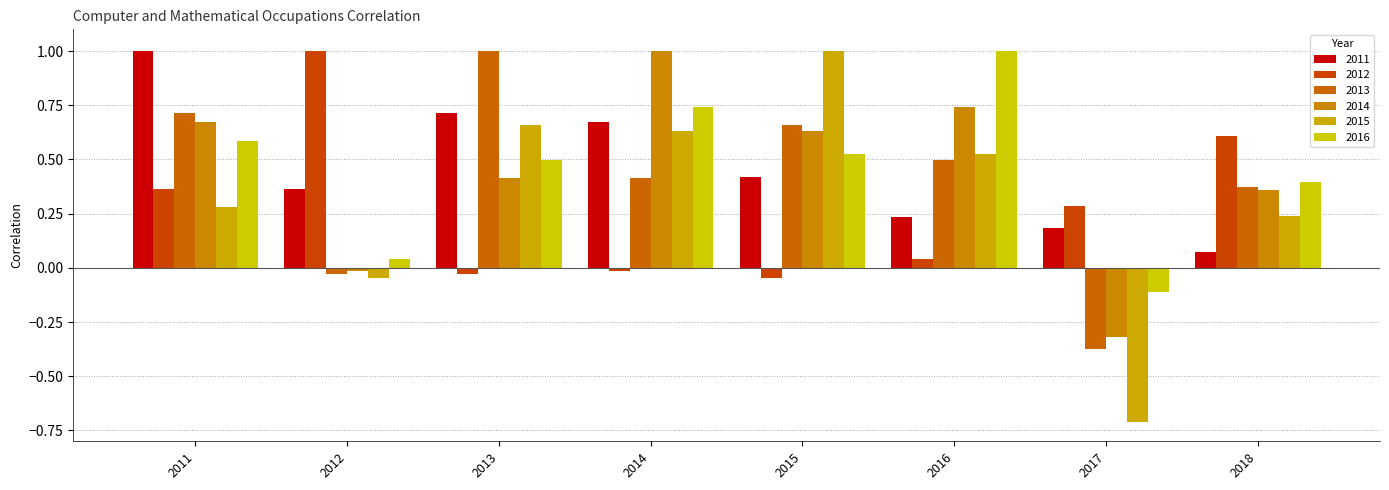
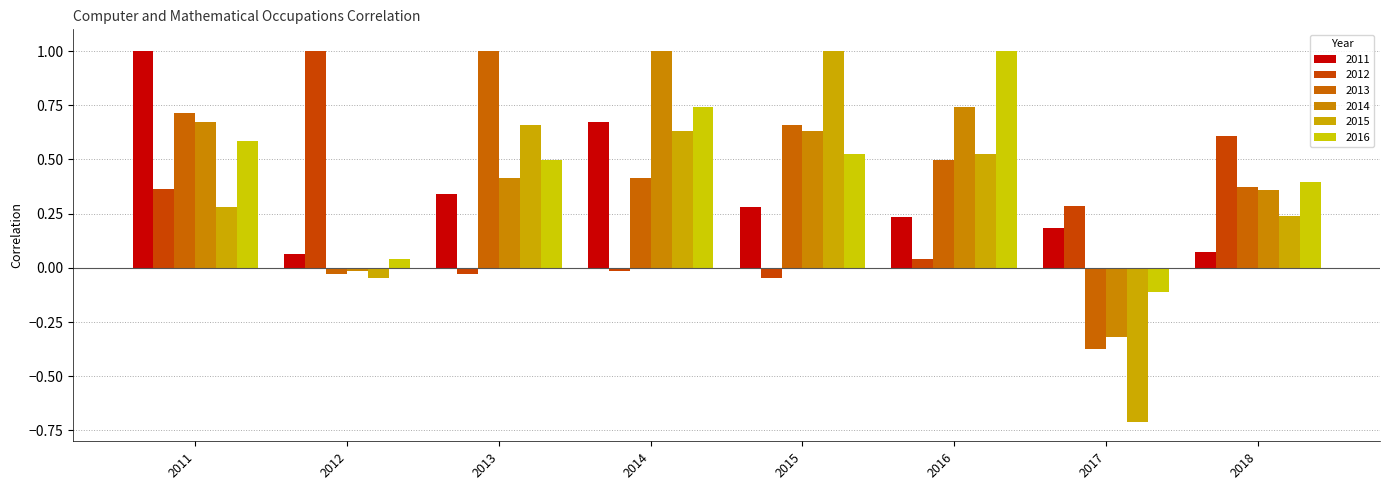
  {
    "2011": {
      "2011": 1.00,
-     "2012": 0.36,
-     "2013": 0.71,
+     "2012": 0.06,
+     "2013": 0.34,
      "2014": 0.67,
-     "2015": 0.42,
+     "2015": 0.28,
      "2016": 0.23,
      "2017": 0.19,
      "2018": 0.07
    }
  }
